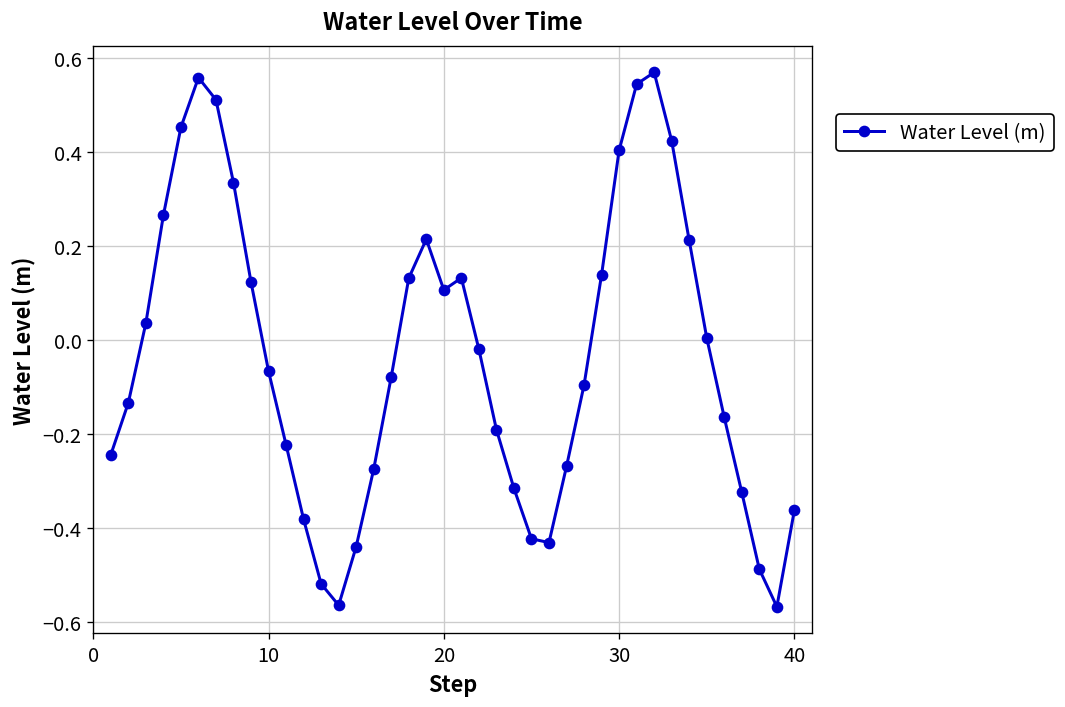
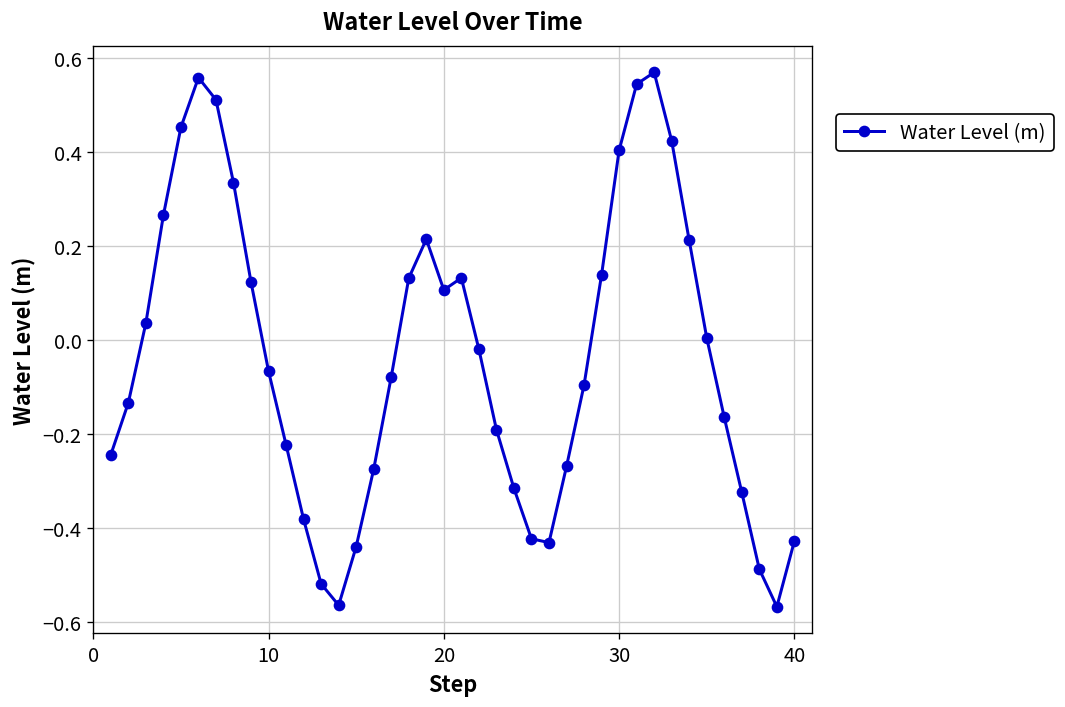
  {
    "10": -0.07,
    "20": 0.11,
    "30": 0.40,
-   "40": -0.36
+   "40": -0.43
  }
